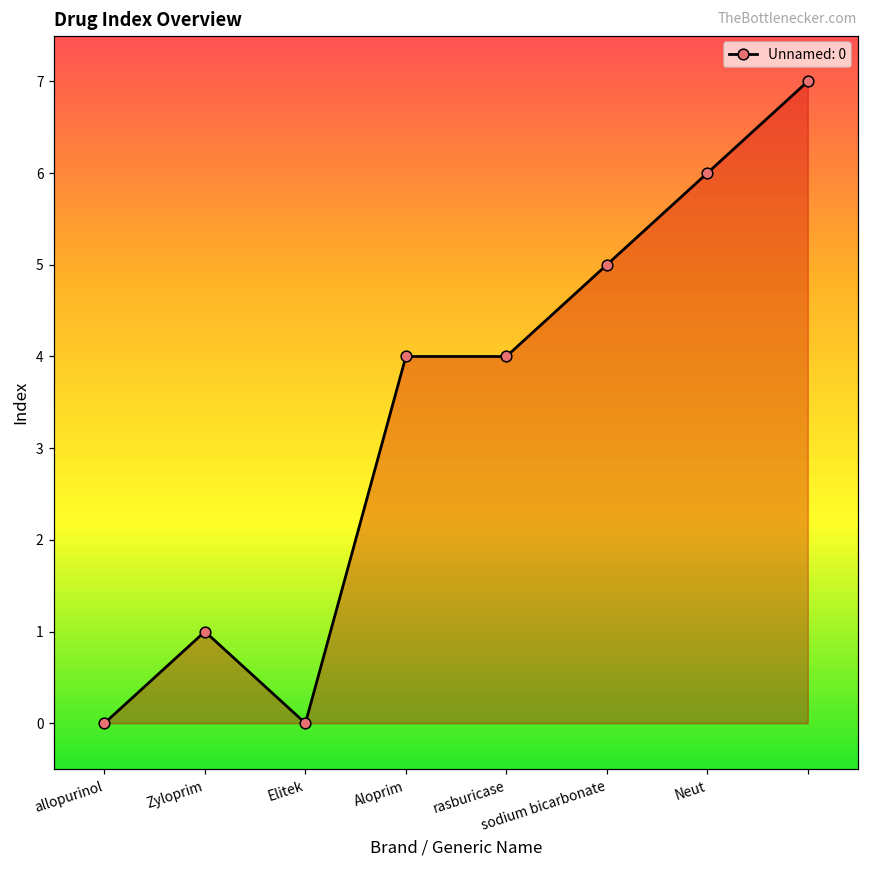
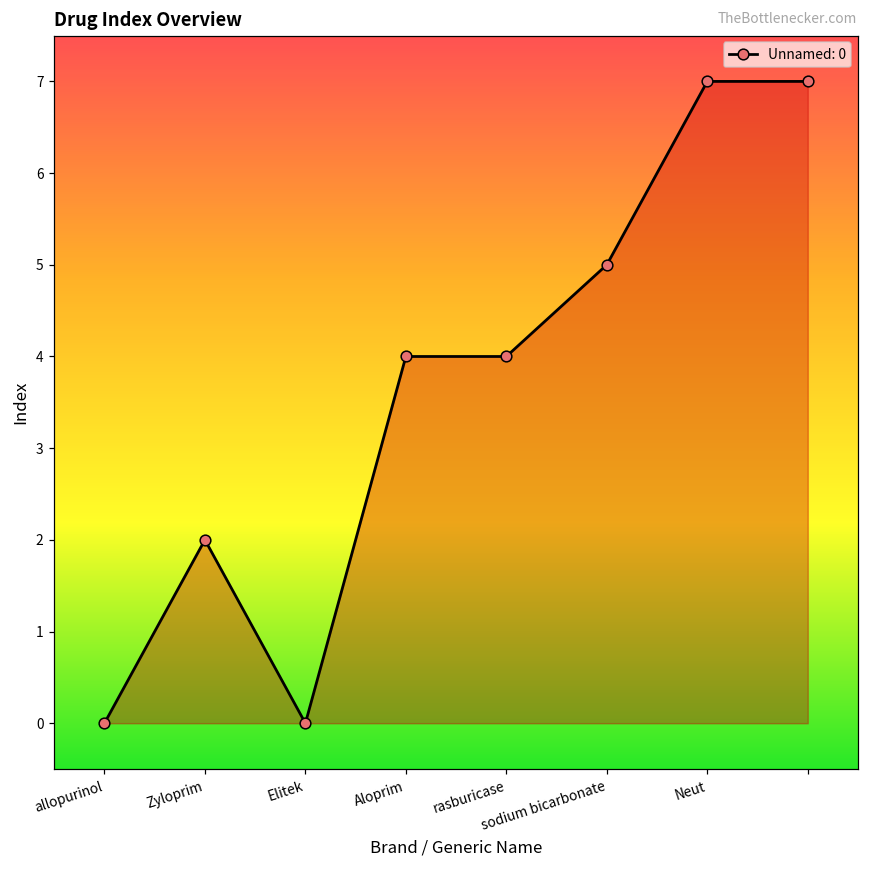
  {
    "allopurinol": 0,
-   "Zyloprim": 1,
+   "Zyloprim": 2,
    "Elitek": 0,
    "Aloprim": 4,
    "rasburicase": 4,
    "sodium bicarbonate": 5,
-   "Neut": 6
+   "Neut": 7
  }
